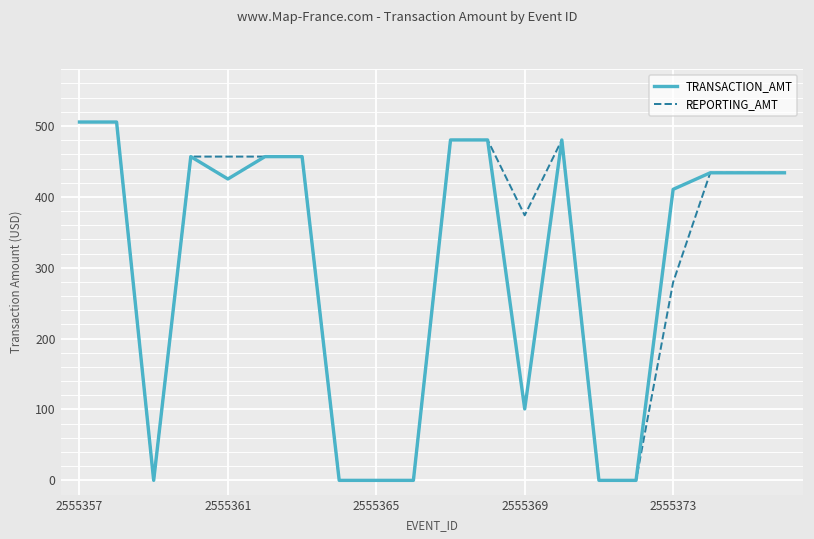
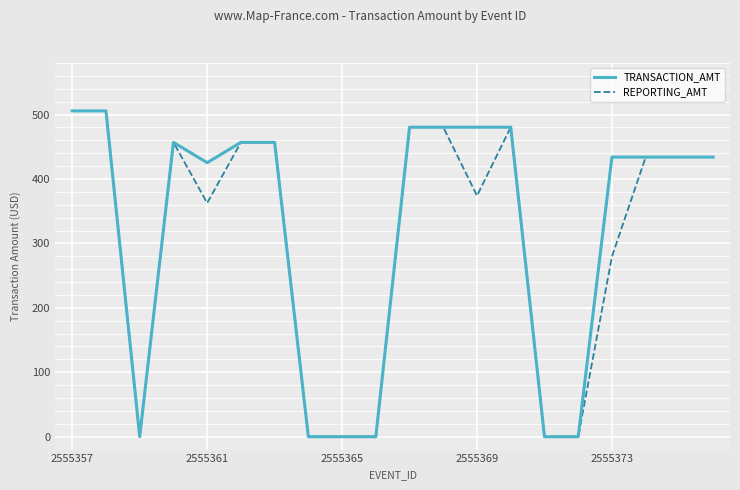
  {
    "TRANSACTION_AMT": {
      "2555361": 430,
-     "2555369": 100,
-     "2555373": 410
+     "2555369": 480,
+     "2555373": 430
    },
    "REPORTING_AMT": {
-     "2555361": 460,
+     "2555361": 360,
      "2555369": 370,
      "2555373": 280
    }
  }
